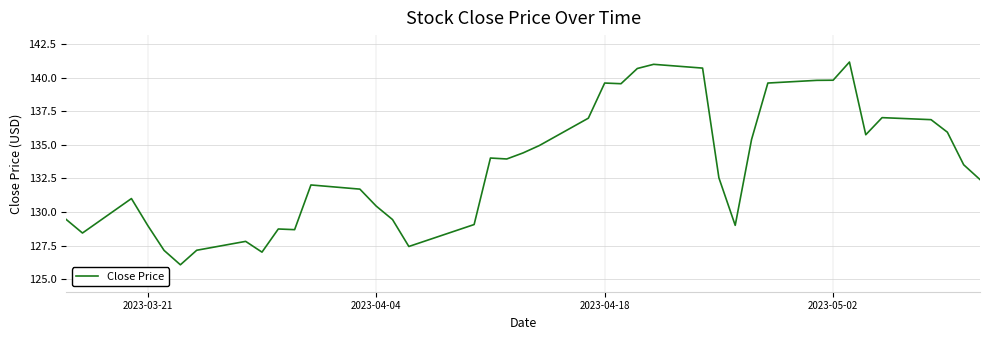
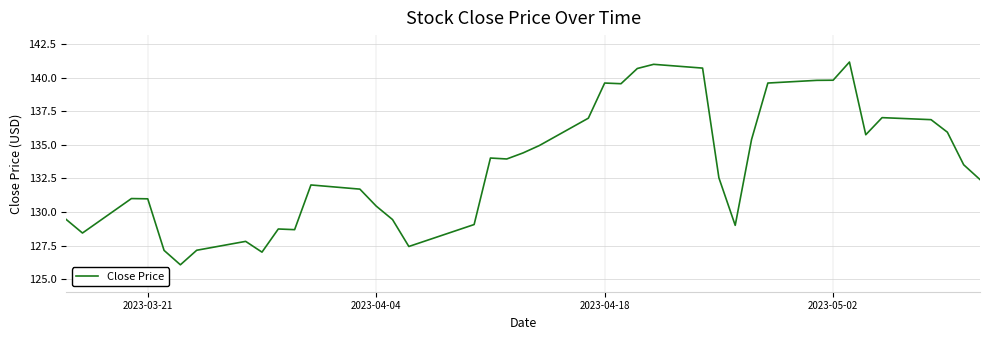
  {
-   "2023-03-21": 129.0,
+   "2023-03-21": 131.0,
    "2023-04-04": 130.5,
    "2023-04-18": 139.6,
    "2023-05-02": 139.8
  }
